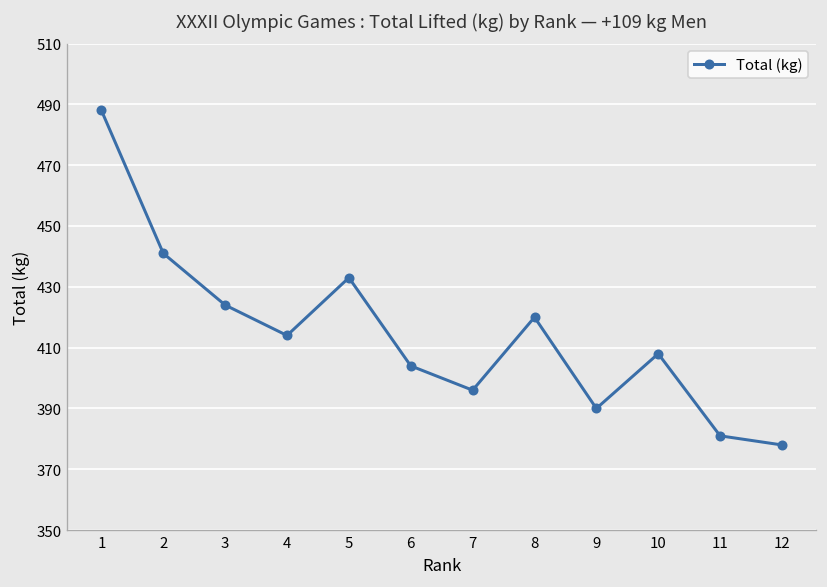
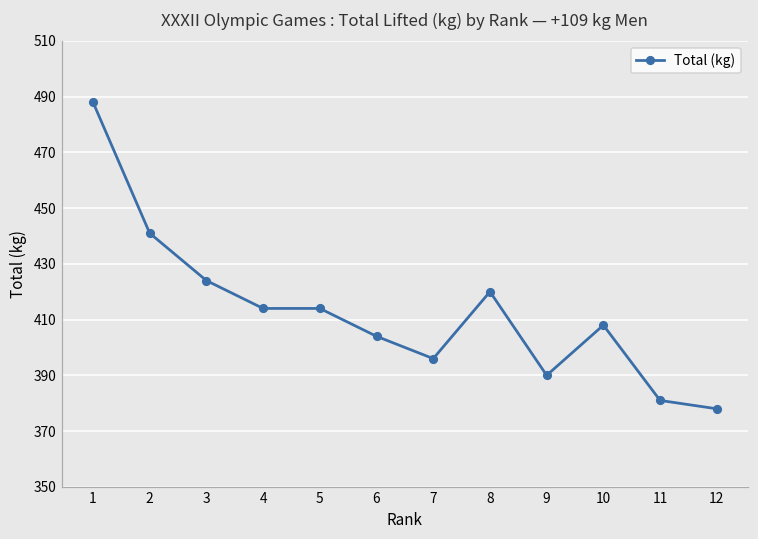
  {
    "1": 488,
    "2": 441,
    "3": 424,
    "4": 414,
-   "5": 433,
+   "5": 414,
    "6": 404,
    "7": 396,
    "8": 420,
    "9": 390,
    "10": 408,
    "11": 381,
    "12": 378
  }
